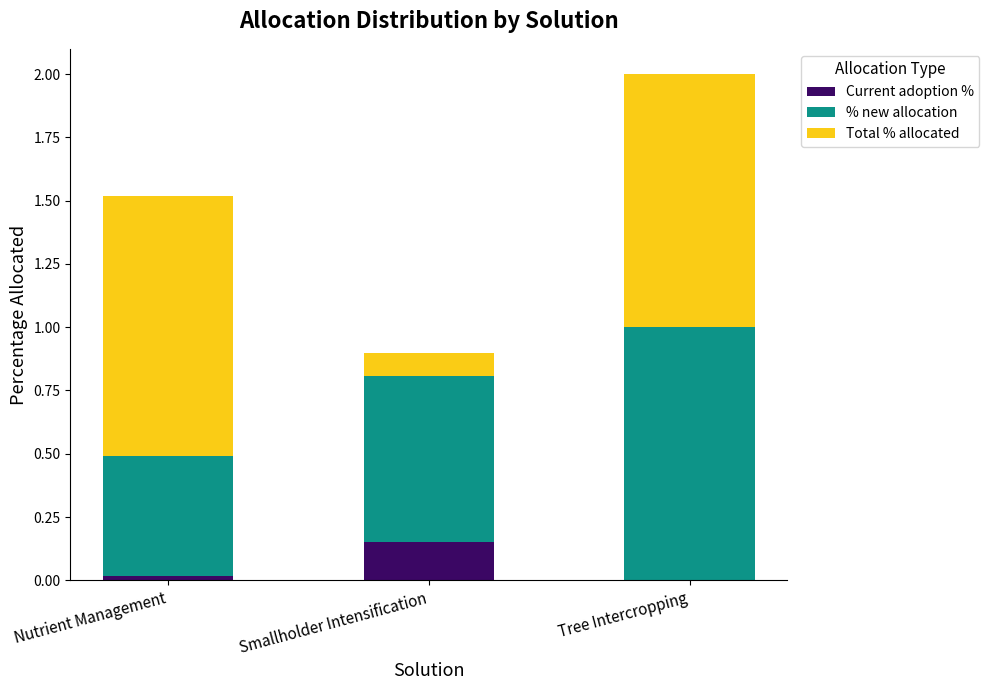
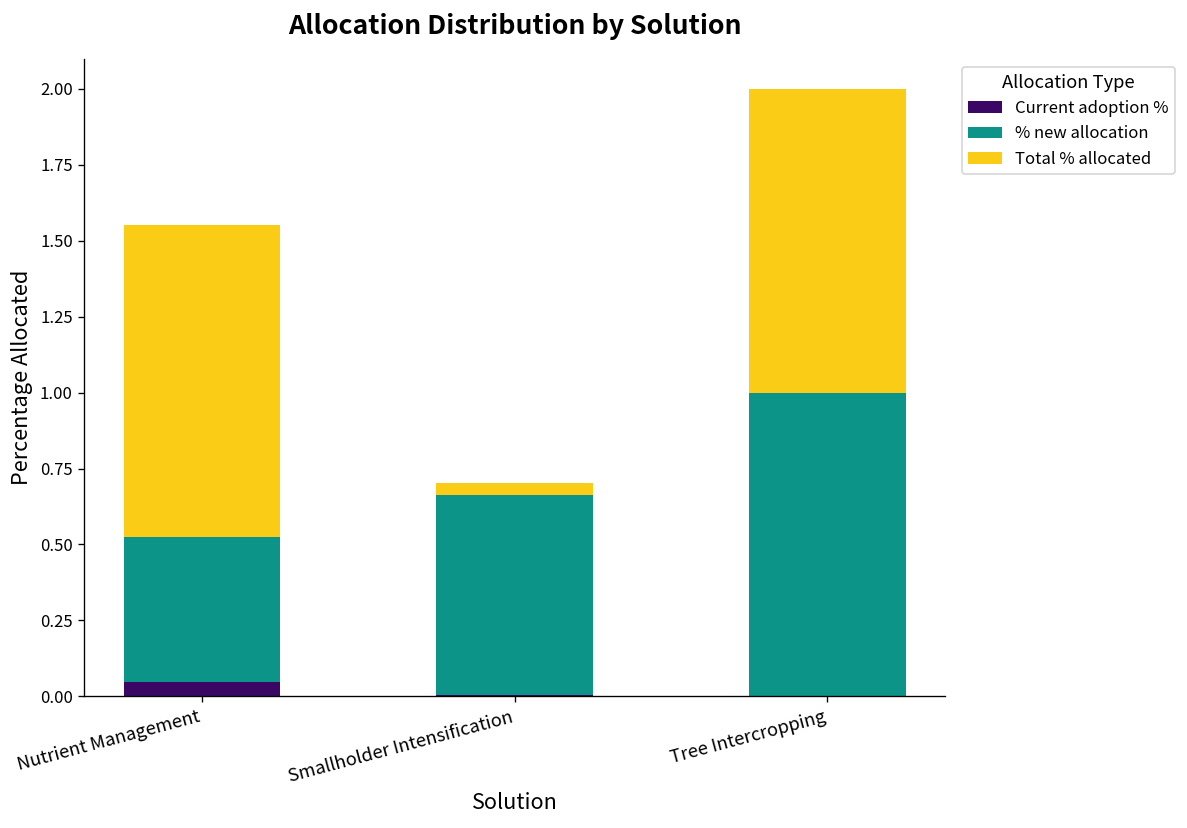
  {
    "Current adoption %": {
-     "Nutrient Management": 0.02,
-     "Smallholder Intensification": 0.15,
+     "Nutrient Management": 0.05,
+     "Smallholder Intensification": 0.01,
      "Tree Intercropping": 0.00
    },
    "% new allocation": {
      "Nutrient Management": 0.48,
      "Smallholder Intensification": 0.66,
      "Tree Intercropping": 1.00
    },
    "Total % allocated": {
      "Nutrient Management": 1.03,
-     "Smallholder Intensification": 0.09,
+     "Smallholder Intensification": 0.04,
      "Tree Intercropping": 1.00
    }
  }
